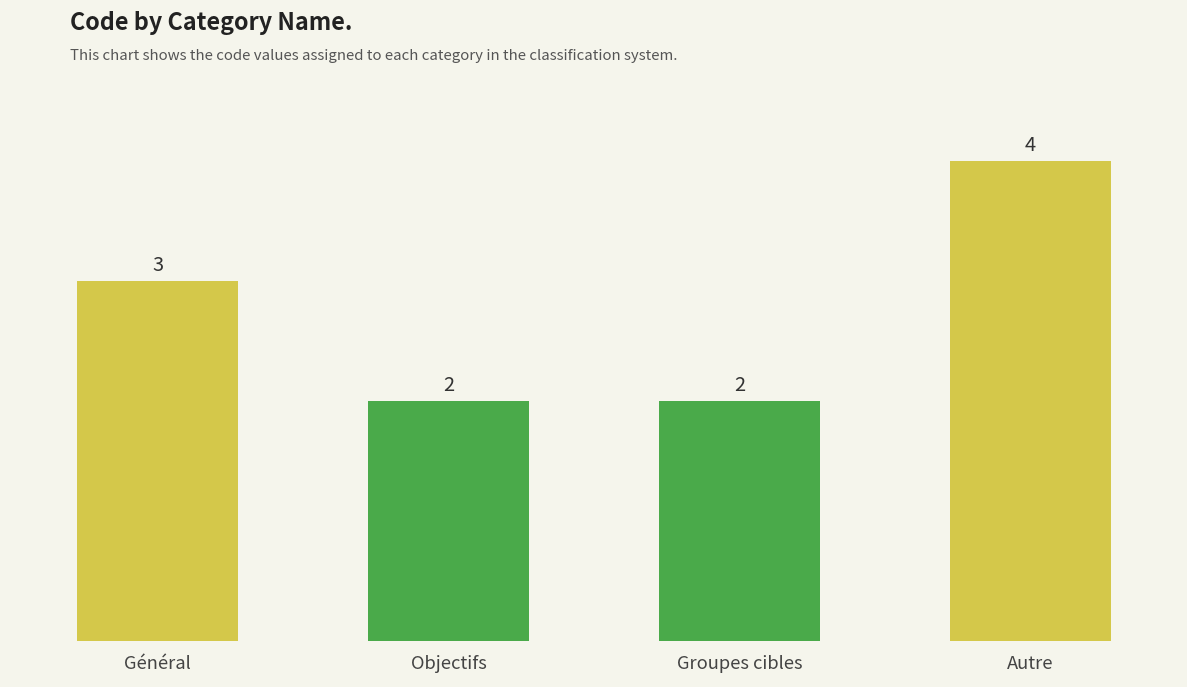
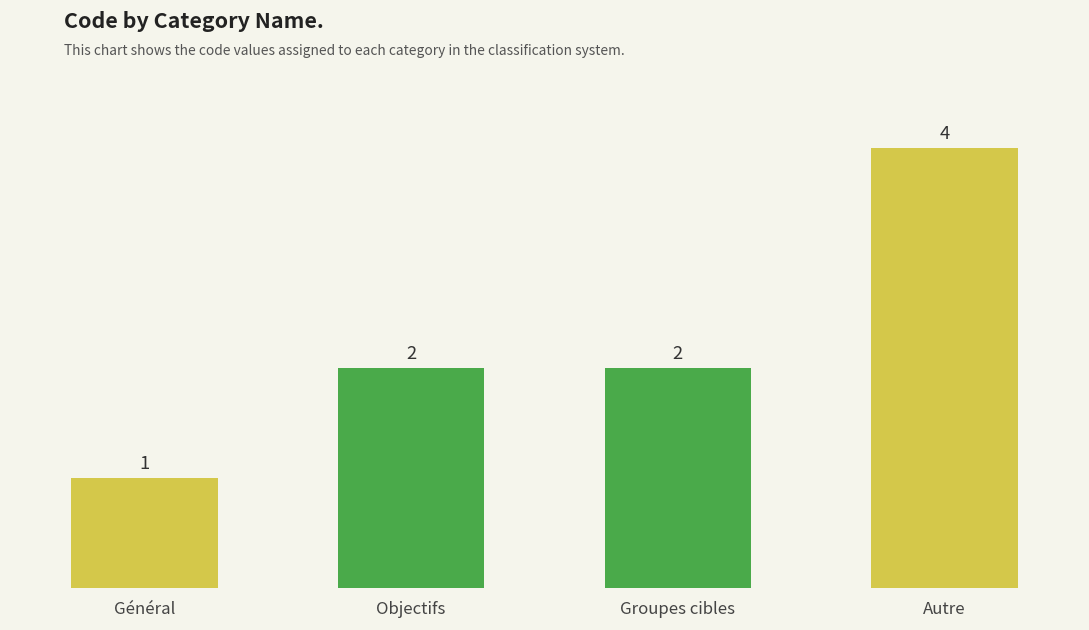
  {
-   "Général": 3,
+   "Général": 1,
    "Objectifs": 2,
    "Groupes cibles": 2,
    "Autre": 4
  }
